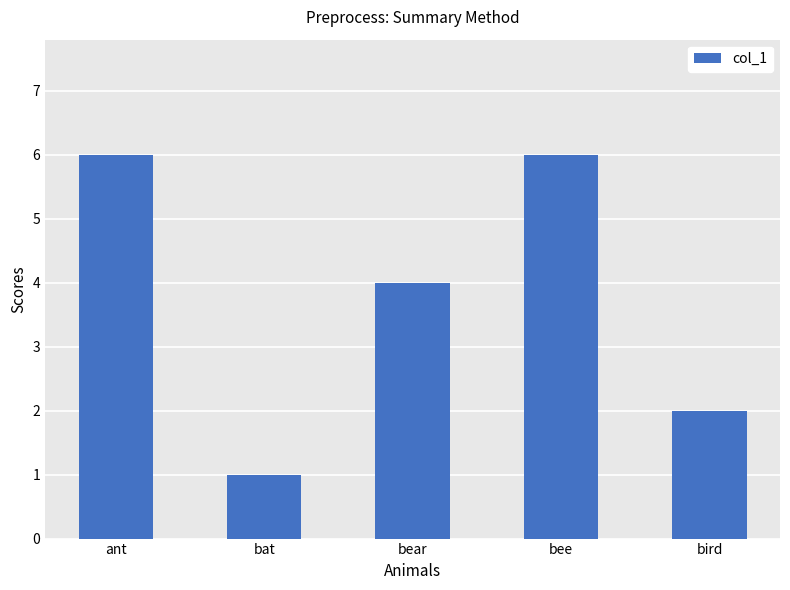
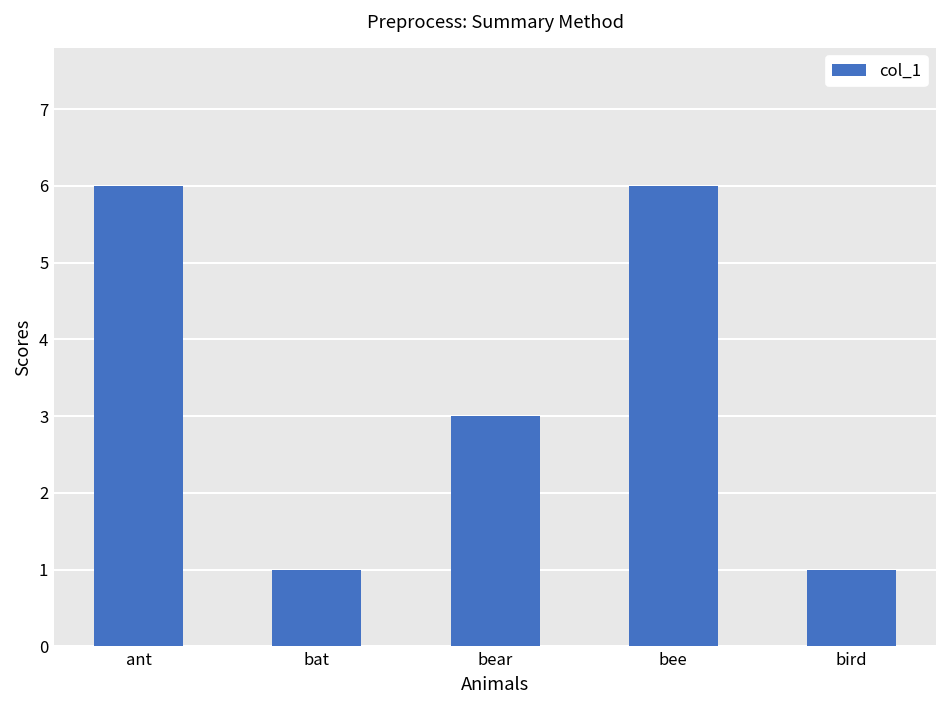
  {
    "ant": 6,
    "bat": 1,
-   "bear": 4,
+   "bear": 3,
    "bee": 6,
-   "bird": 2
+   "bird": 1
  }
